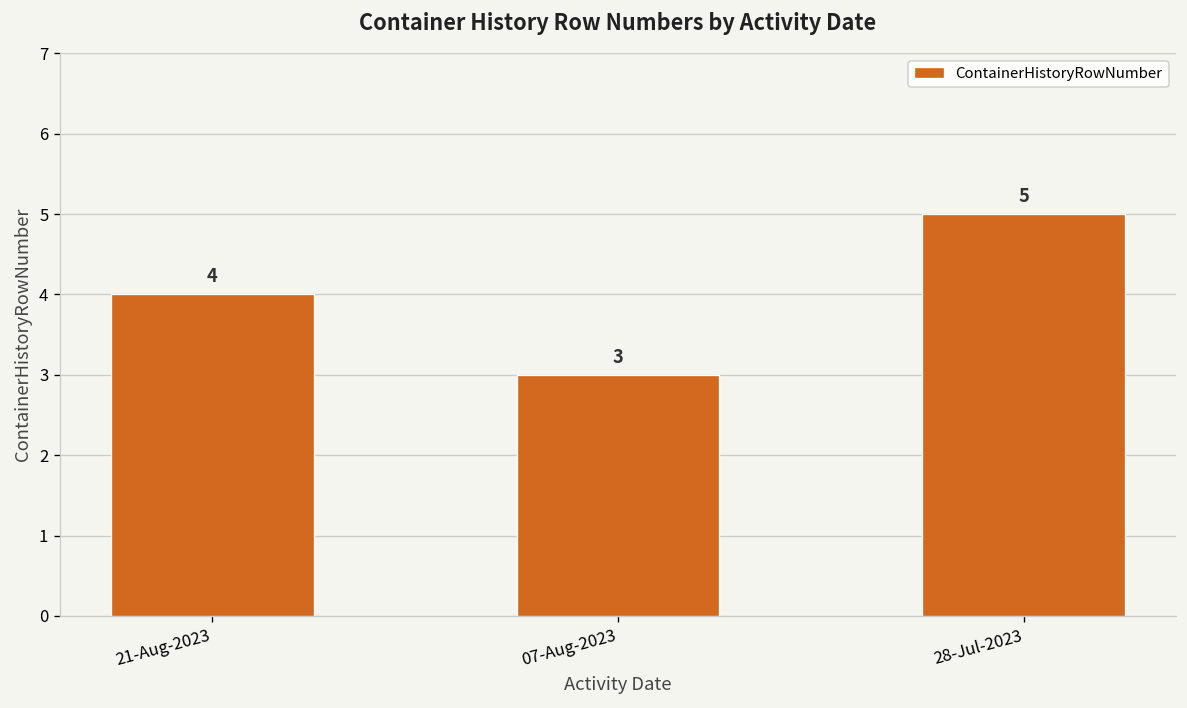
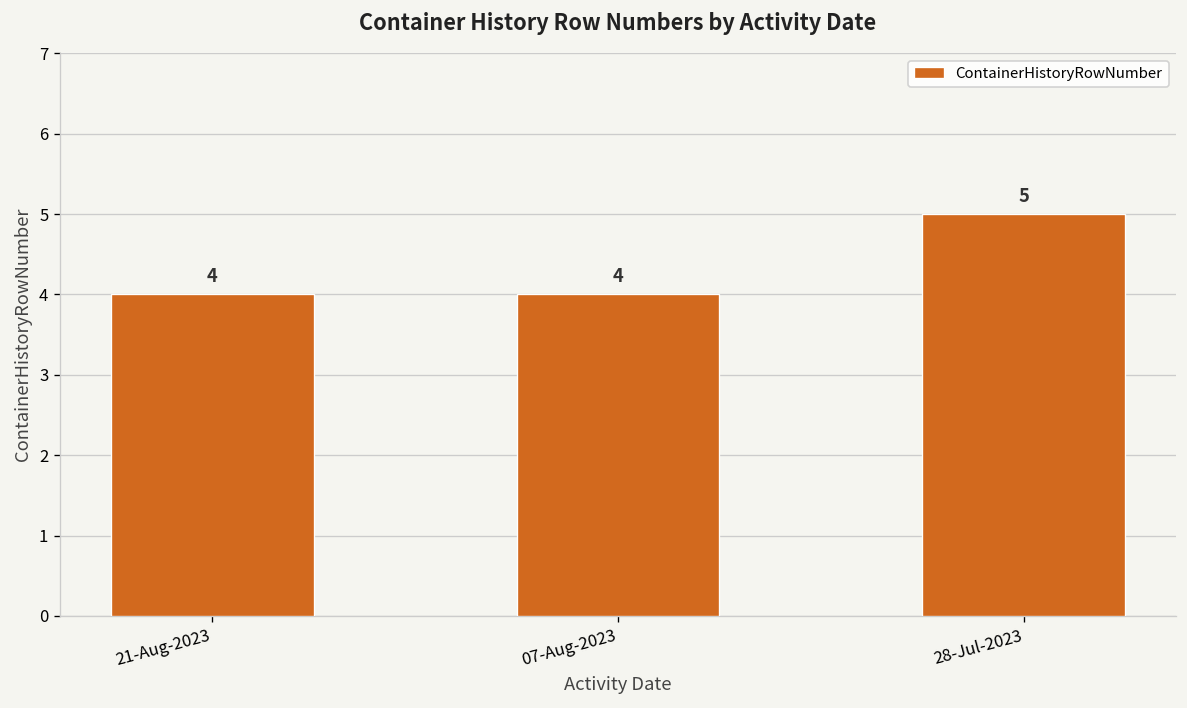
  {
    "21-Aug-2023": 4,
-   "07-Aug-2023": 3,
+   "07-Aug-2023": 4,
    "28-Jul-2023": 5
  }
